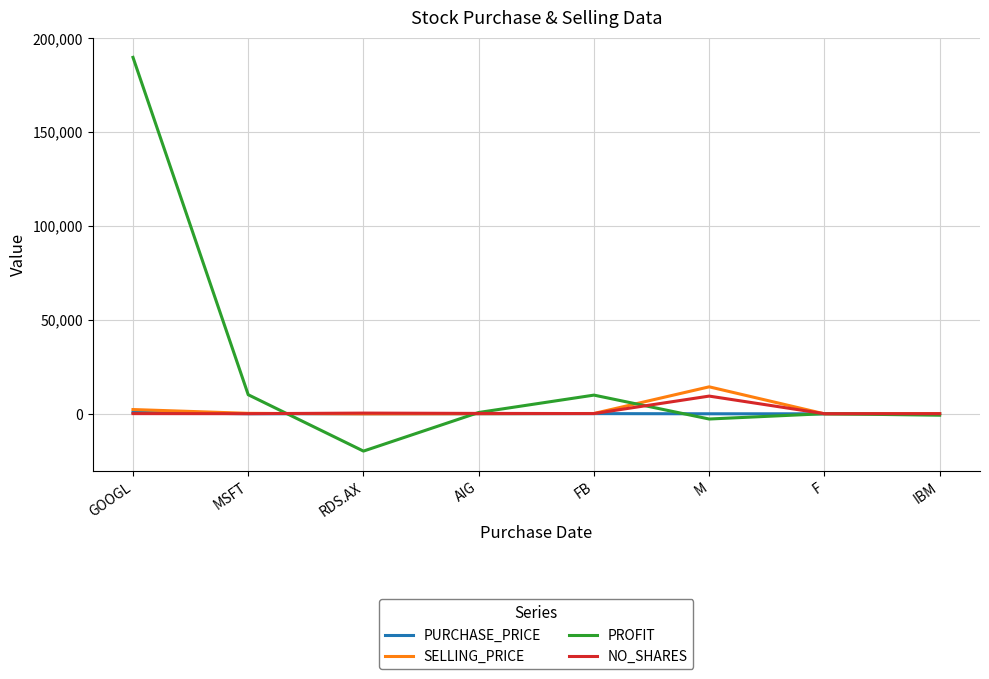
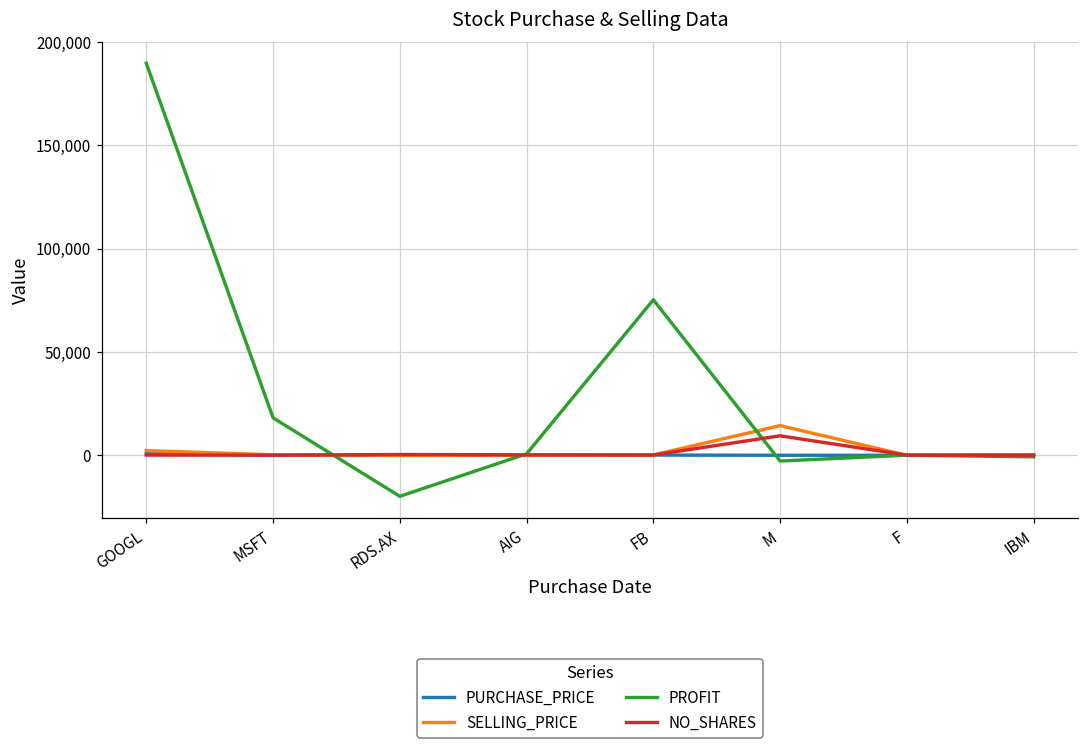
  {
    "PURCHASE_PRICE": {
      "M": "0"
    },
    "SELLING_PRICE": {
      "GOOGL": "2,000",
      "M": "14,000"
    },
    "PROFIT": {
      "GOOGL": "190,000",
-     "MSFT": "10,000",
+     "MSFT": "18,000",
      "RDS.AX": "-20,000",
-     "FB": "10,000",
+     "FB": "75,000",
      "M": "-3,000"
    },
    "NO_SHARES": {
      "M": "9,000"
    }
  }
